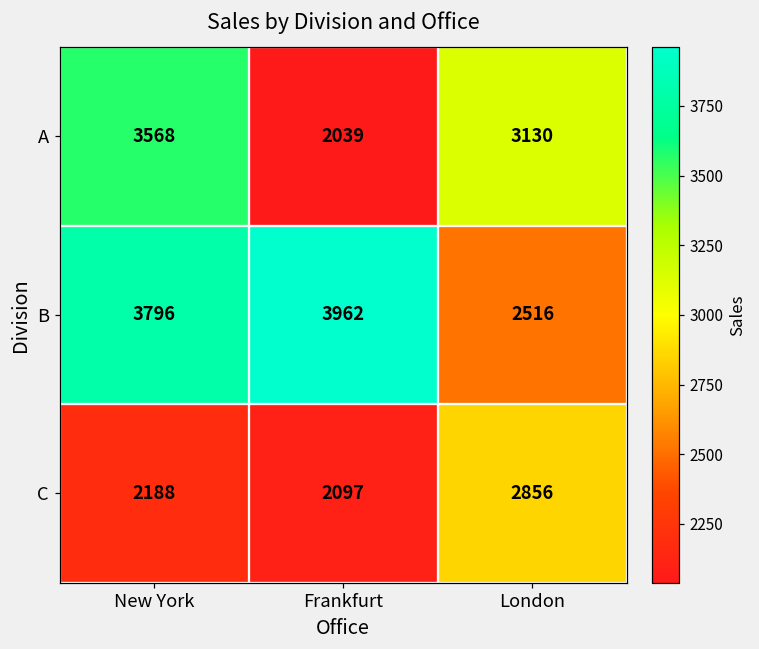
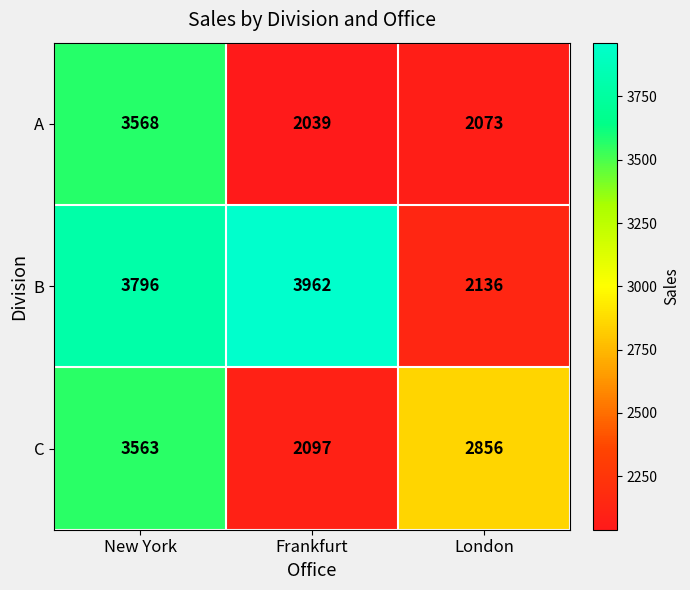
  {
    "A": {
      "New York": 3568,
      "Frankfurt": 2039,
-     "London": 3130
+     "London": 2073
    },
    "B": {
      "New York": 3796,
      "Frankfurt": 3962,
-     "London": 2516
+     "London": 2136
    },
    "C": {
-     "New York": 2188,
+     "New York": 3563,
      "Frankfurt": 2097,
      "London": 2856
    }
  }
